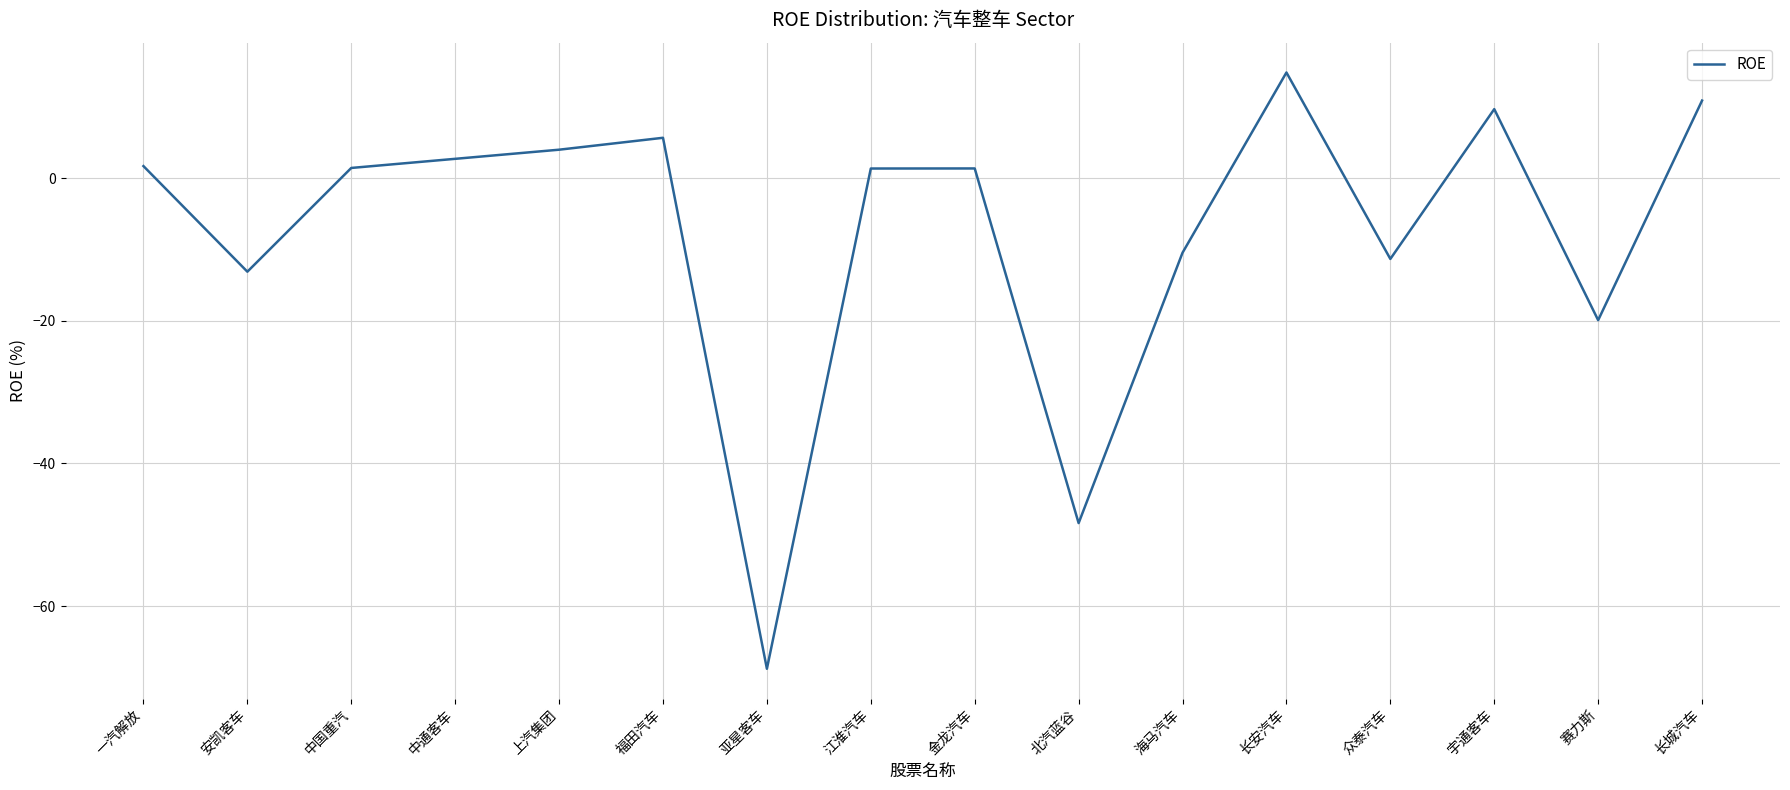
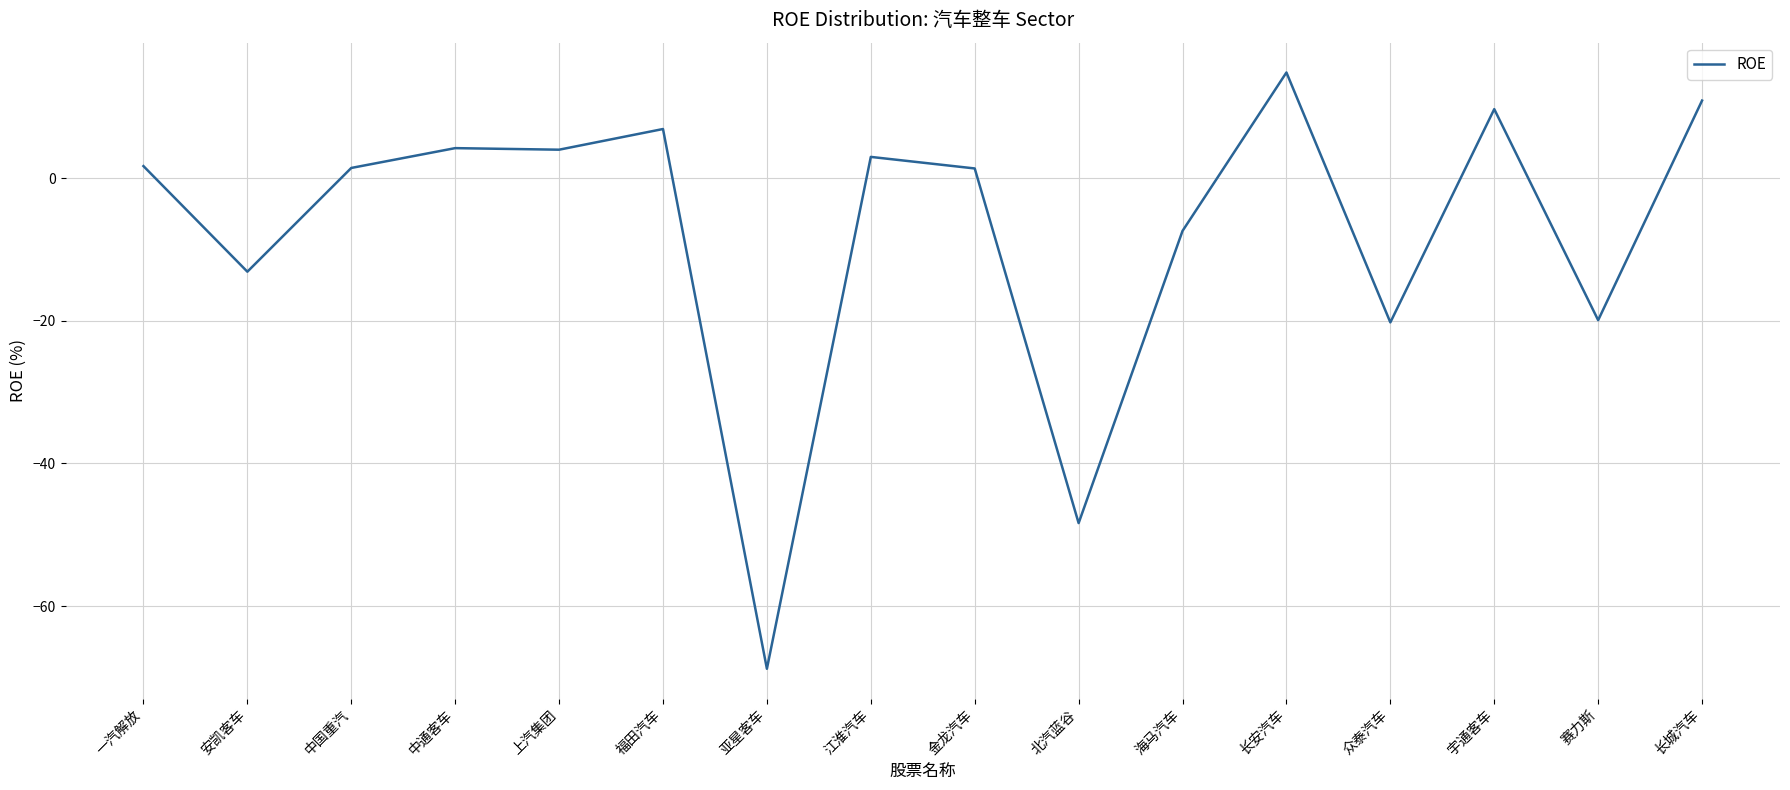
  {
    "一汽解放": 2,
    "安凯客车": -13,
    "中国重汽": 1,
-   "中通客车": 3,
+   "中通客车": 4,
    "上汽集团": 4,
-   "福田汽车": 6,
+   "福田汽车": 7,
    "亚星客车": -69,
-   "江淮汽车": 1,
+   "江淮汽车": 3,
    "金龙汽车": 1,
    "北汽蓝谷": -48,
-   "海马汽车": -10,
+   "海马汽车": -7,
    "长安汽车": 15,
-   "众泰汽车": -11,
+   "众泰汽车": -20,
    "宇通客车": 10,
    "赛力斯": -20,
    "长城汽车": 11
  }
